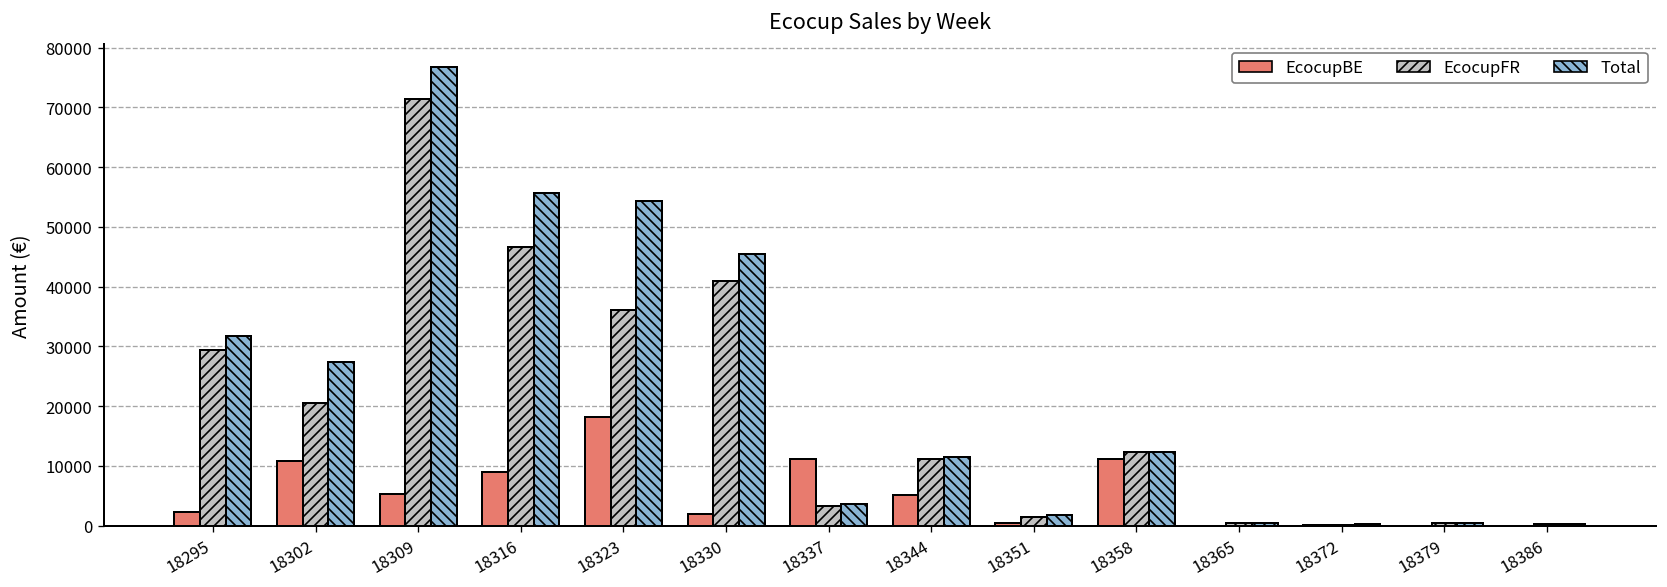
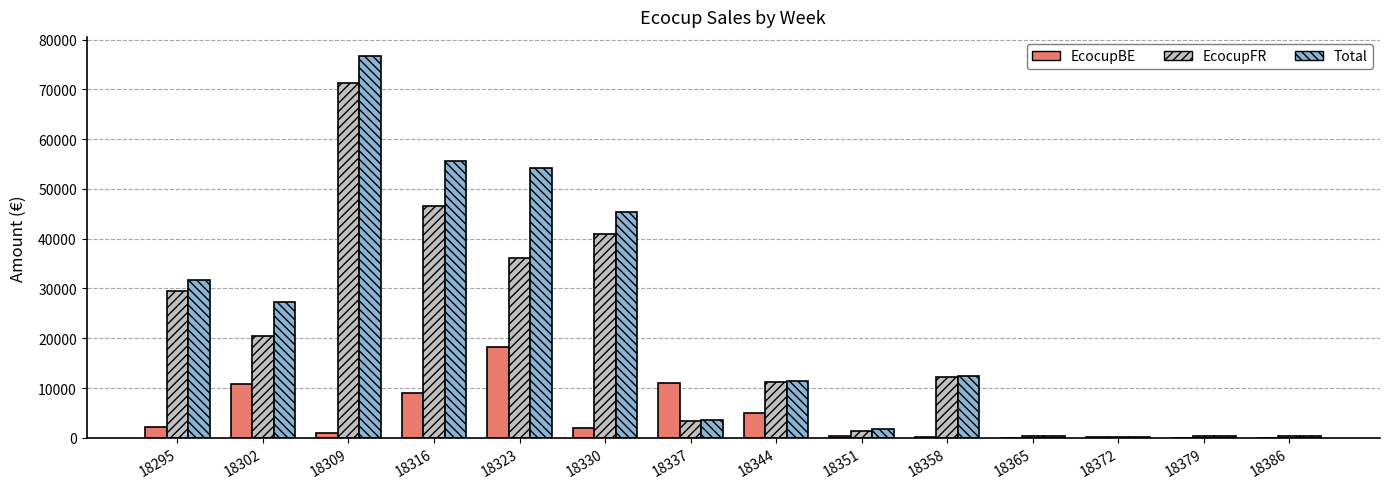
  {
    "EcocupBE": {
      "18295": 2000,
      "18302": 11000,
-     "18309": 5000,
+     "18309": 1000,
      "18316": 9000,
      "18323": 18000,
      "18330": 2000,
      "18337": 11000,
      "18344": 5000,
-     "18358": 11000,
+     "18358": 0,
      "18365": 0,
      "18379": 0,
      "18386": 0
    }
  }
